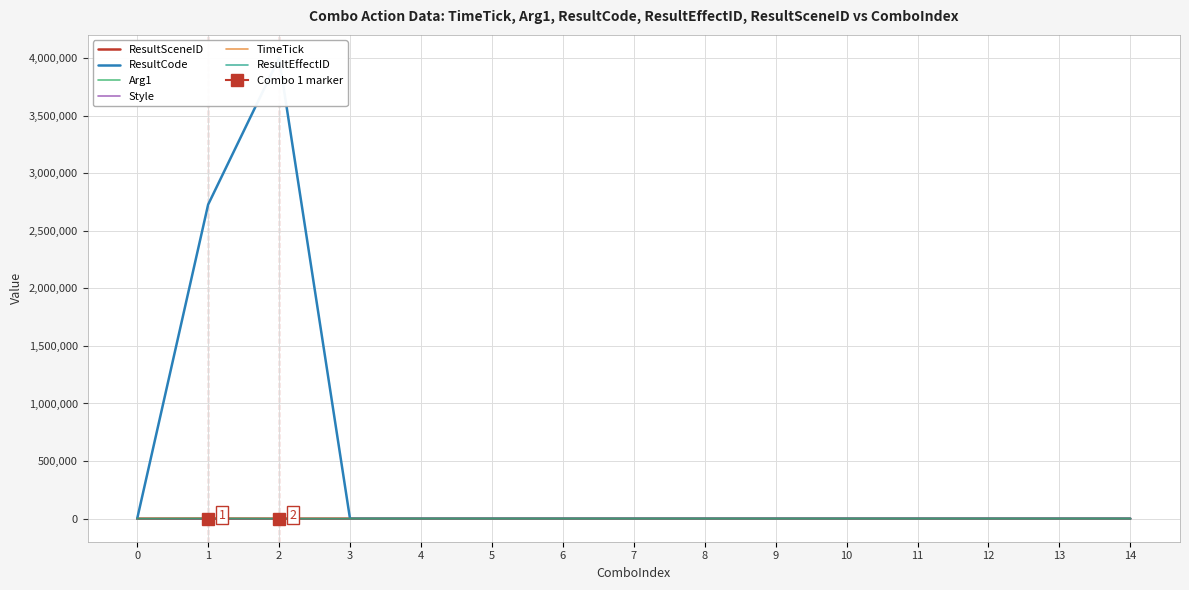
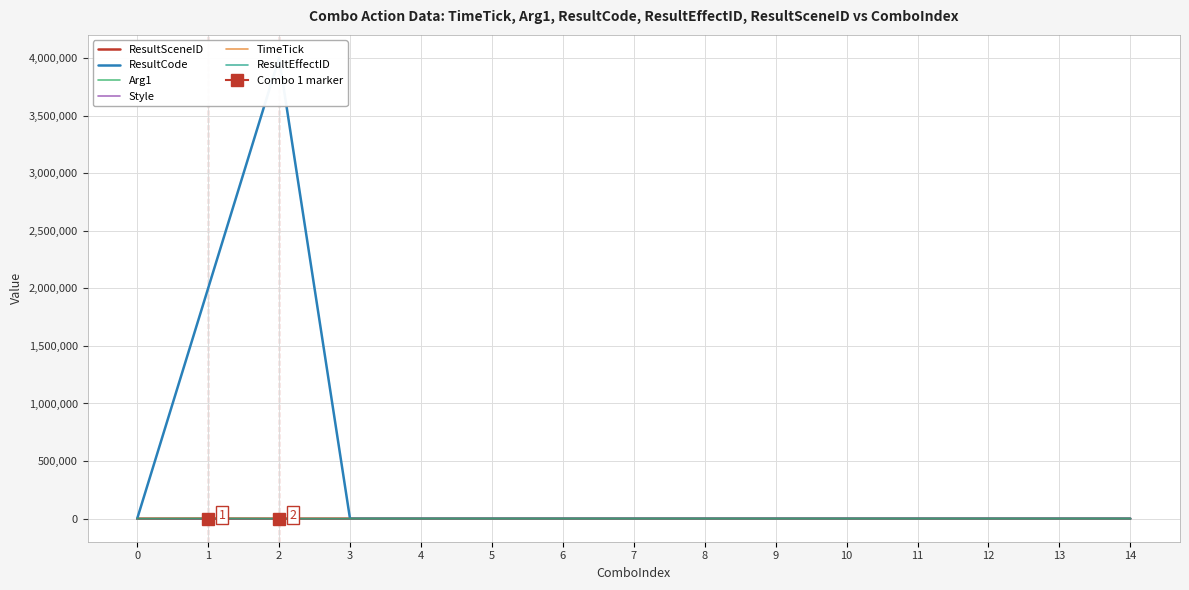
  {
    "ResultCode": {
-     "1": "2,730,000"
+     "1": "2,000,000"
    }
  }
